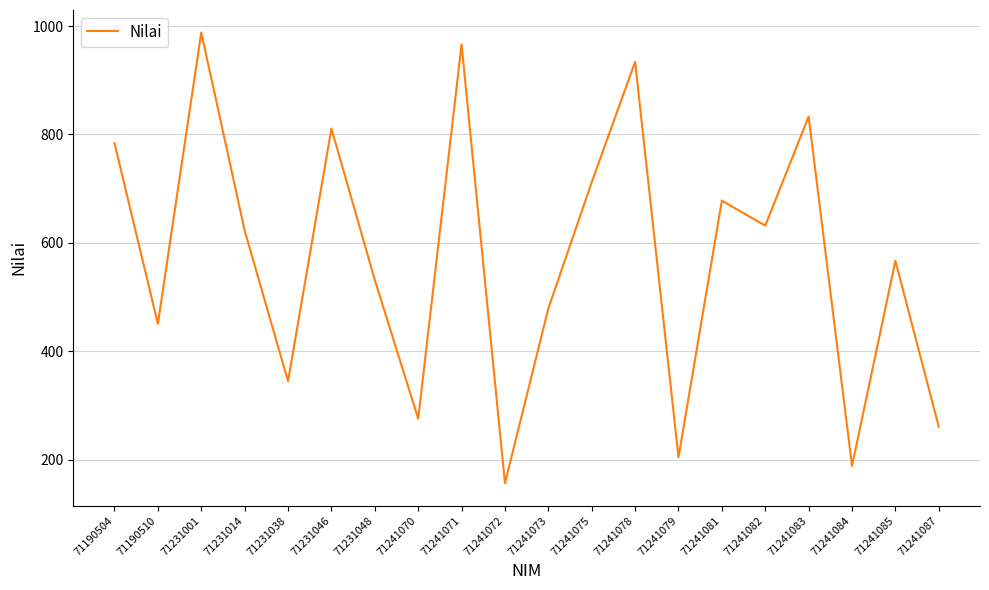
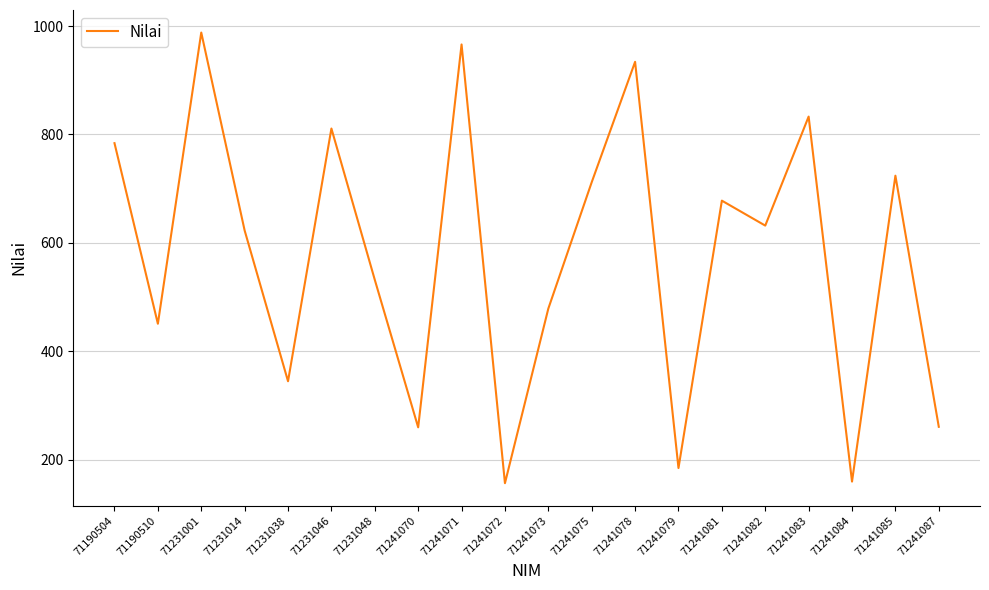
  {
    "71190504": 780,
    "71190510": 450,
    "71231001": 990,
    "71231014": 620,
    "71231038": 350,
    "71231046": 810,
    "71231048": 530,
-   "71241070": 280,
+   "71241070": 260,
    "71241071": 970,
    "71241072": 160,
    "71241073": 480,
    "71241075": 710,
    "71241078": 930,
-   "71241079": 210,
+   "71241079": 190,
    "71241081": 680,
    "71241082": 630,
    "71241083": 830,
-   "71241084": 190,
-   "71241085": 570,
+   "71241084": 160,
+   "71241085": 720,
    "71241087": 260
  }
